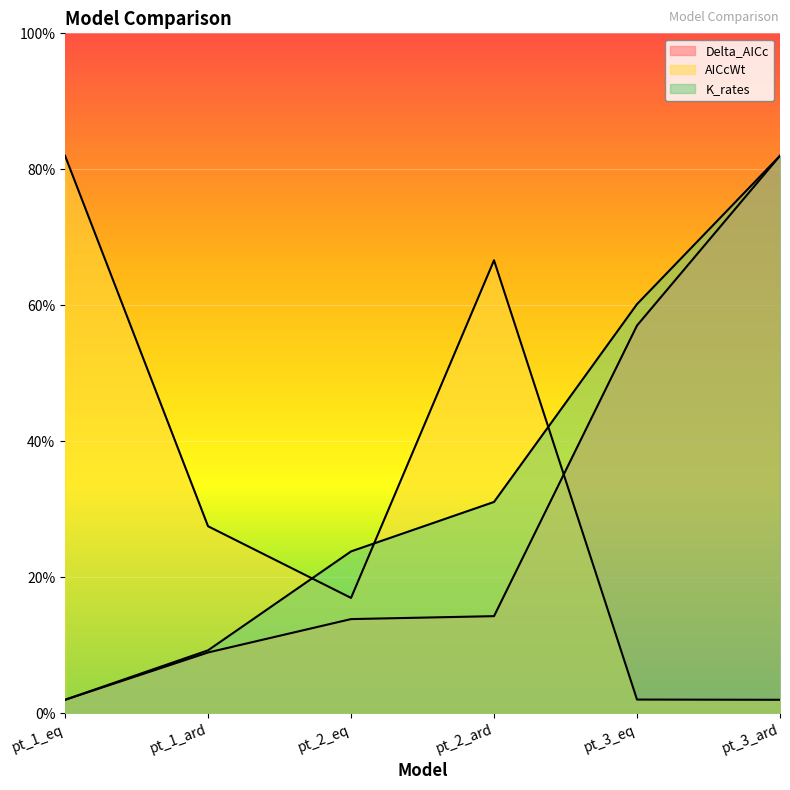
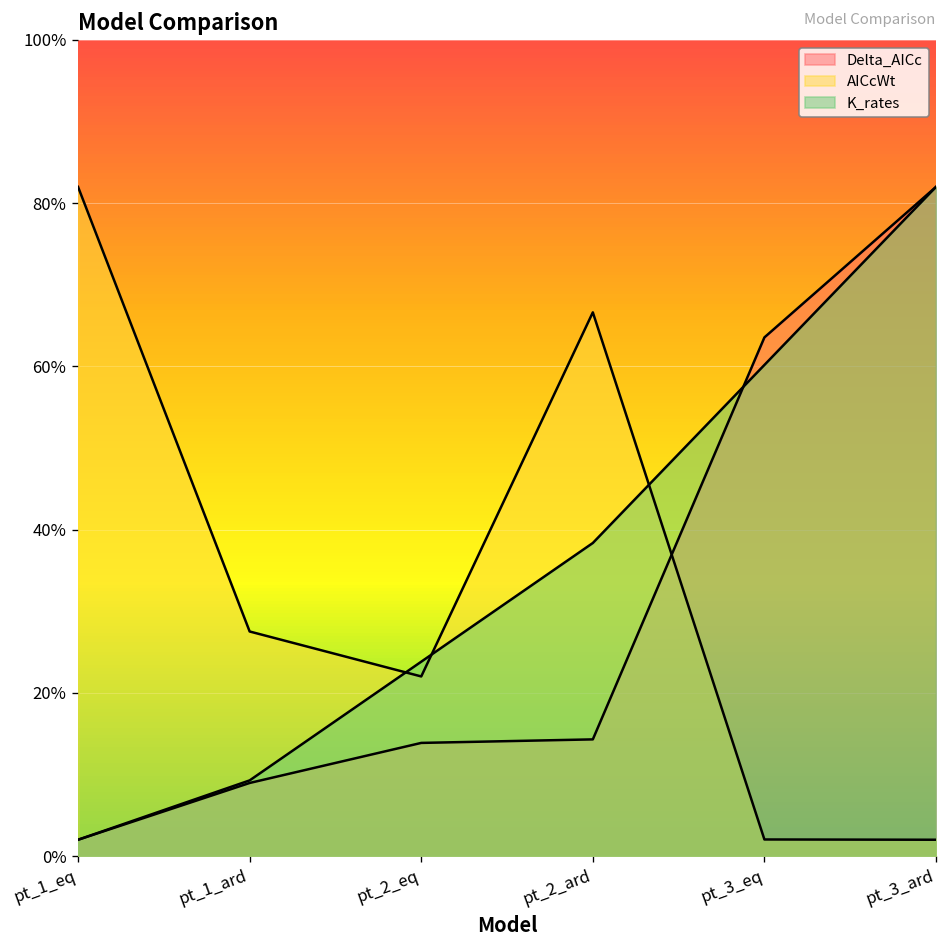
  {
    "Delta_AICc": {
      "pt_2_eq": "14%",
      "pt_2_ard": "14%",
-     "pt_3_eq": "57%"
+     "pt_3_eq": "64%"
    },
    "AICcWt": {
      "pt_1_eq": "82%",
      "pt_1_ard": "28%",
-     "pt_2_eq": "17%",
+     "pt_2_eq": "22%",
      "pt_2_ard": "67%",
      "pt_3_eq": "2%",
      "pt_3_ard": "2%"
    },
    "K_rates": {
      "pt_2_eq": "24%",
-     "pt_2_ard": "31%",
+     "pt_2_ard": "38%",
      "pt_3_eq": "60%"
    }
  }
